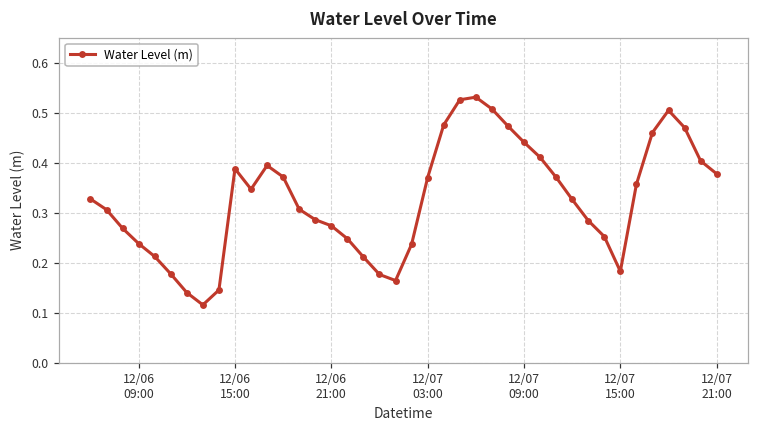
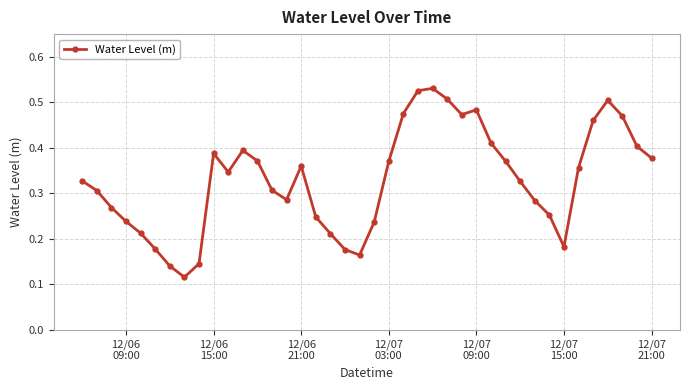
  {
    "12/06 09:00": 0.24,
    "12/06 15:00": 0.39,
-   "12/06 21:00": 0.27,
+   "12/06 21:00": 0.36,
    "12/07 03:00": 0.37,
-   "12/07 09:00": 0.44,
+   "12/07 09:00": 0.48,
    "12/07 15:00": 0.18,
    "12/07 21:00": 0.38
  }
